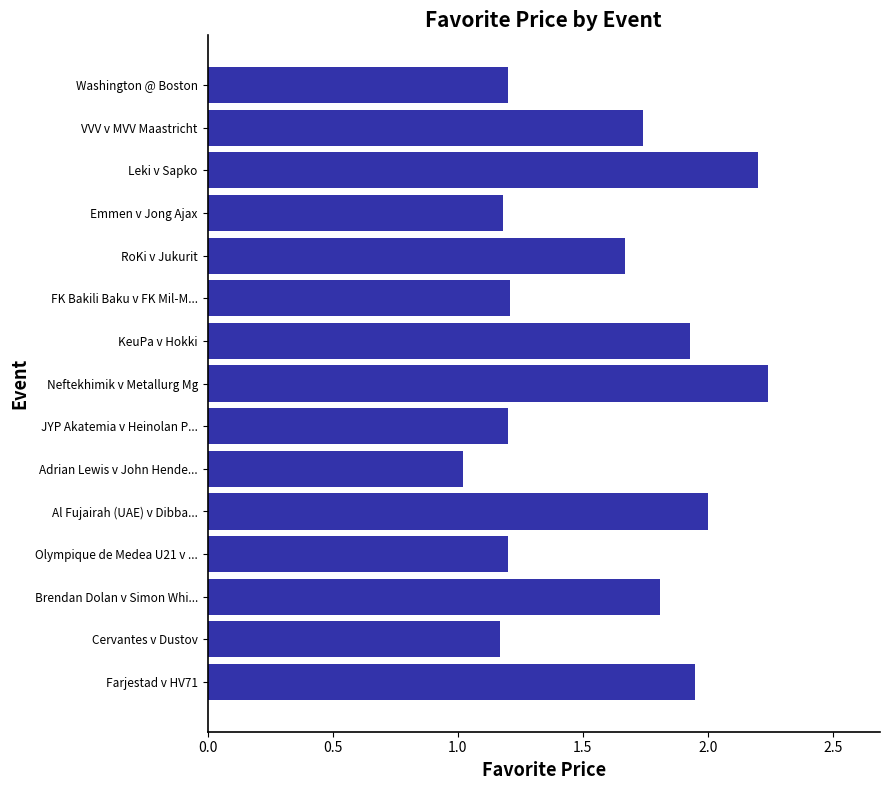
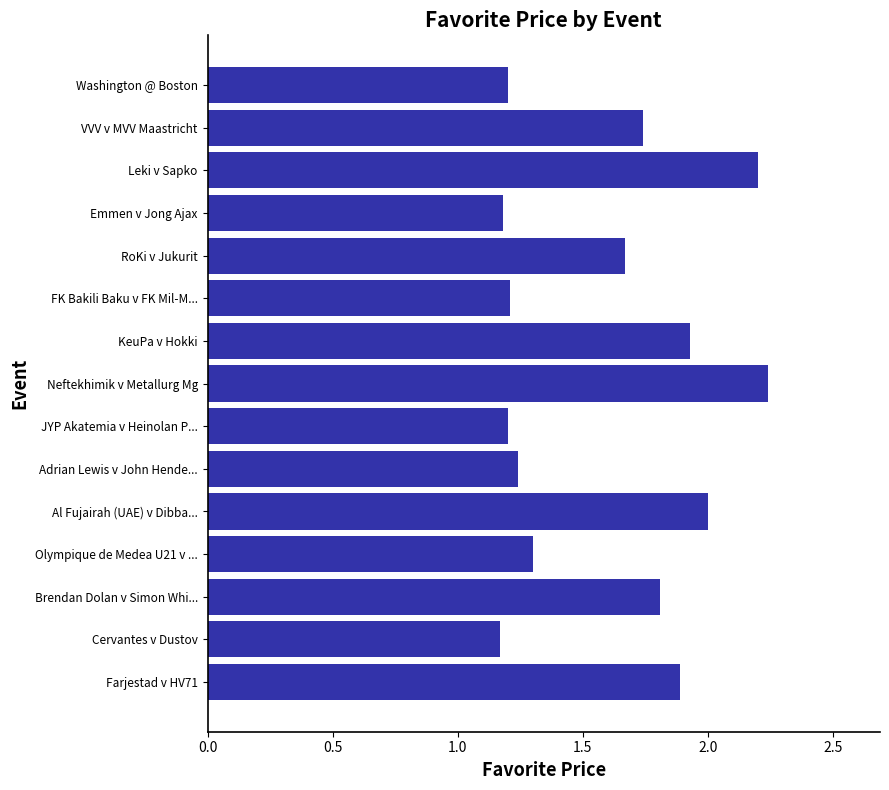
  {
    "Washington @ Boston": 1.20,
    "VVV v MVV Maastricht": 1.74,
    "Leki v Sapko": 2.20,
    "Emmen v Jong Ajax": 1.18,
    "RoKi v Jukurit": 1.67,
    "FK Bakili Baku v FK Mil-M...": 1.21,
    "KeuPa v Hokki": 1.93,
    "Neftekhimik v Metallurg Mg": 2.24,
    "JYP Akatemia v Heinolan P...": 1.20,
-   "Adrian Lewis v John Hende...": 1.02,
+   "Adrian Lewis v John Hende...": 1.24,
    "Al Fujairah (UAE) v Dibba...": 2.00,
-   "Olympique de Medea U21 v ...": 1.2,
+   "Olympique de Medea U21 v ...": 1.3,
    "Brendan Dolan v Simon Whi...": 1.81,
    "Cervantes v Dustov": 1.17,
-   "Farjestad v HV71": 1.95
+   "Farjestad v HV71": 1.89
  }
